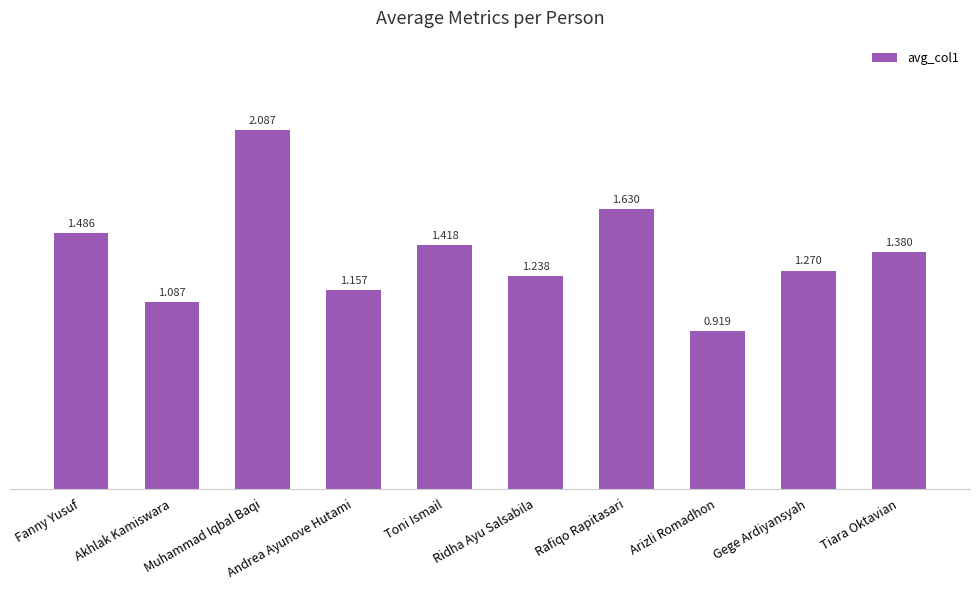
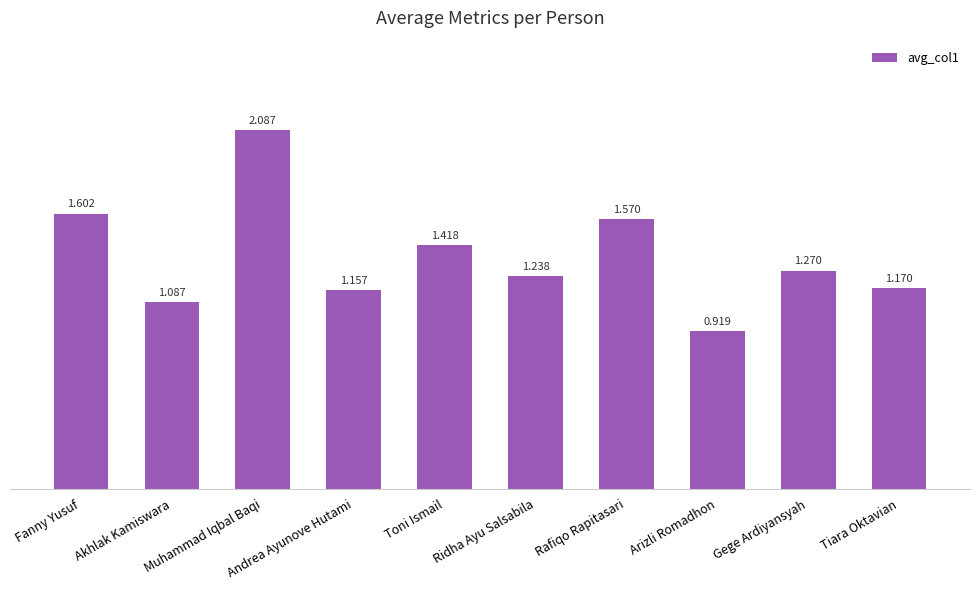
  {
-   "Fanny Yusuf": 1.486,
+   "Fanny Yusuf": 1.602,
    "Akhlak Kamiswara": 1.087,
    "Muhammad Iqbal Baqi": 2.087,
    "Andrea Ayunove Hutami": 1.157,
    "Toni Ismail": 1.418,
    "Ridha Ayu Salsabila": 1.238,
-   "Rafiqo Rapitasari": 1.630,
+   "Rafiqo Rapitasari": 1.570,
    "Arizli Romadhon": 0.919,
    "Gege Ardiyansyah": 1.270,
-   "Tiara Oktavian": 1.380
+   "Tiara Oktavian": 1.170
  }
